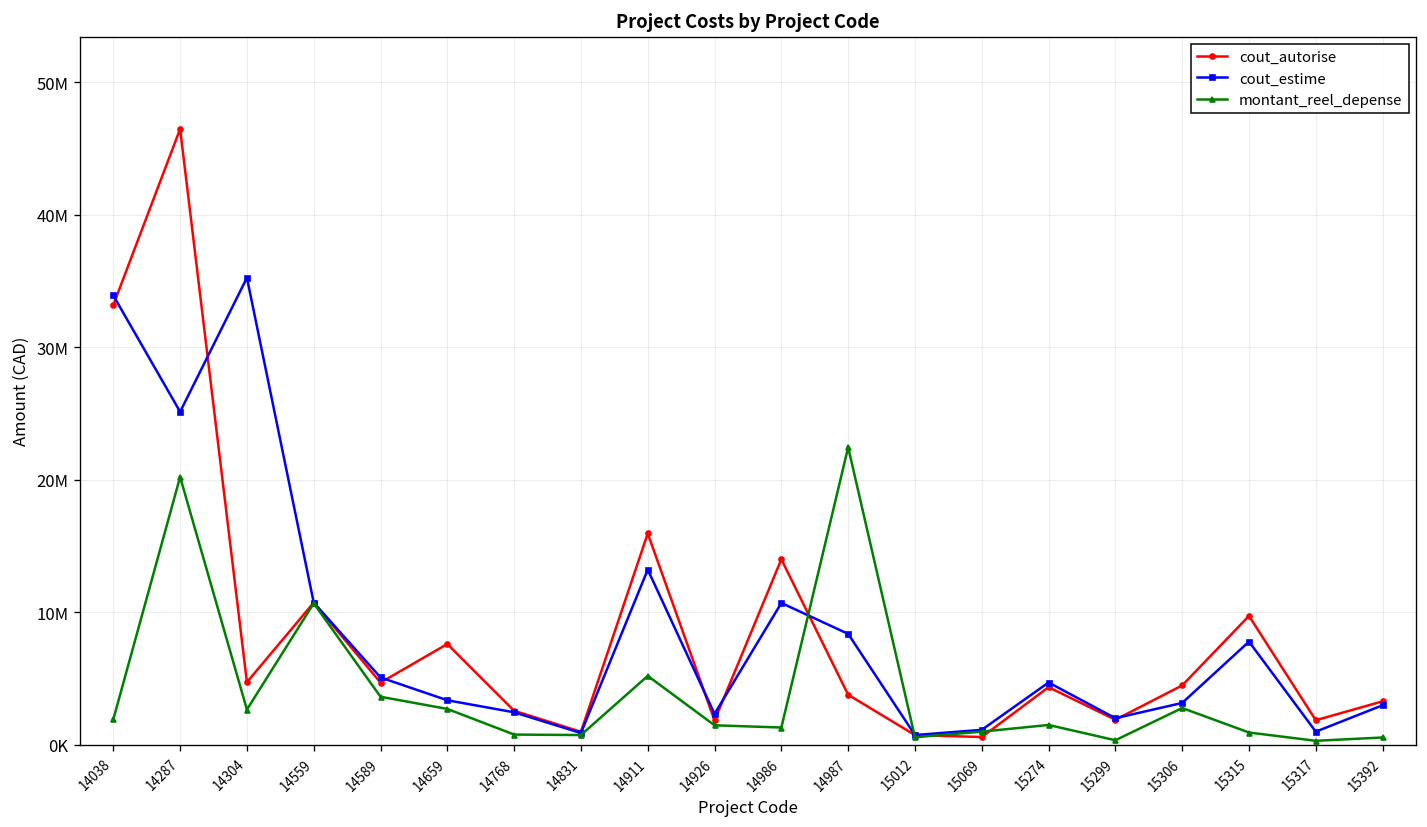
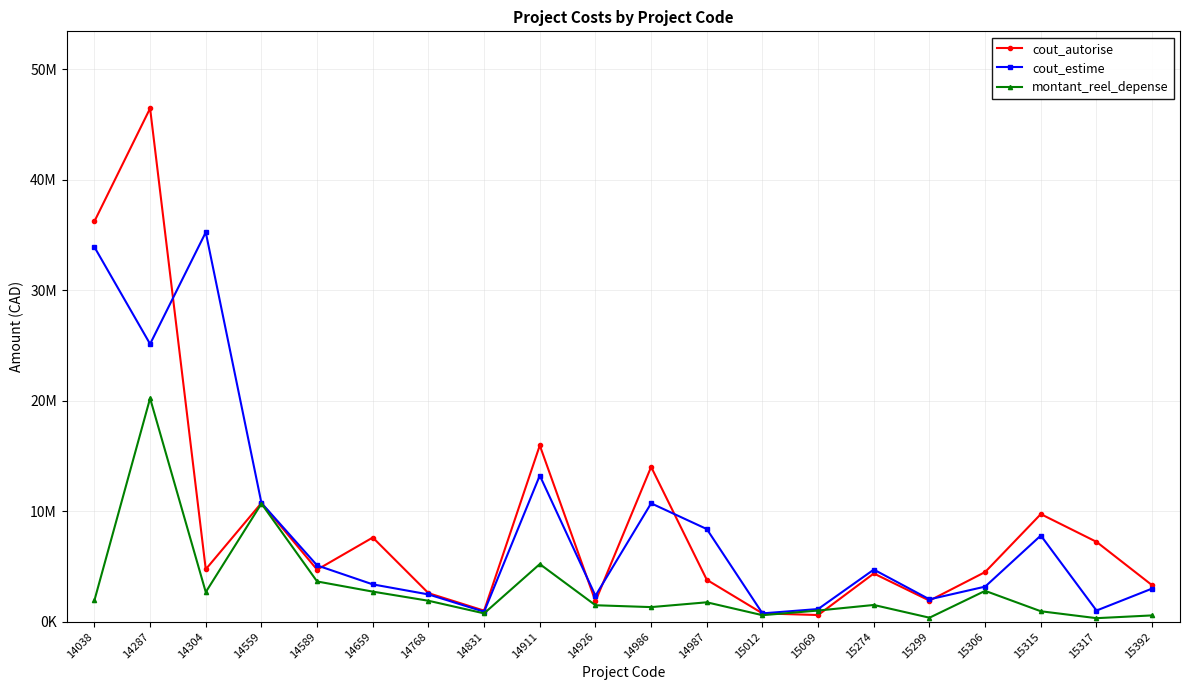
  {
    "cout_autorise": {
-     "14038": 33200000,
+     "14038": 36200000,
      "14287": 46500000,
      "14304": 4700000,
      "14589": 4700000,
      "14659": 7600000,
      "14911": 16000000,
      "14926": 1800000,
      "14986": 14000000,
      "14987": 3800000,
      "15069": 600000,
      "15274": 4400000,
      "15306": 4500000,
      "15315": 9700000,
-     "15317": 1900000,
+     "15317": 7200000,
      "15392": 3300000
    },
    "cout_estime": {
      "14038": 33900000,
      "14287": 25100000,
      "14304": 35200000,
      "14589": 5100000,
      "14659": 3400000,
      "14911": 13200000,
      "14926": 2300000,
      "14986": 10700000,
      "14987": 8400000,
      "15274": 4700000,
      "15306": 3200000,
      "15315": 7800000,
      "15317": 1000000,
      "15392": 3000000
    },
    "montant_reel_depense": {
      "14038": 1900000,
      "14287": 20200000,
      "14304": 2700000,
      "14589": 3600000,
      "14659": 2700000,
-     "14768": 800000,
+     "14768": 1900000,
      "14911": 5200000,
      "14926": 1500000,
      "14986": 1300000,
-     "14987": 22500000,
+     "14987": 1800000,
      "15274": 1500000,
      "15299": 400000,
      "15306": 2800000,
      "15315": 900000,
      "15317": 300000,
      "15392": 600000
    }
  }
